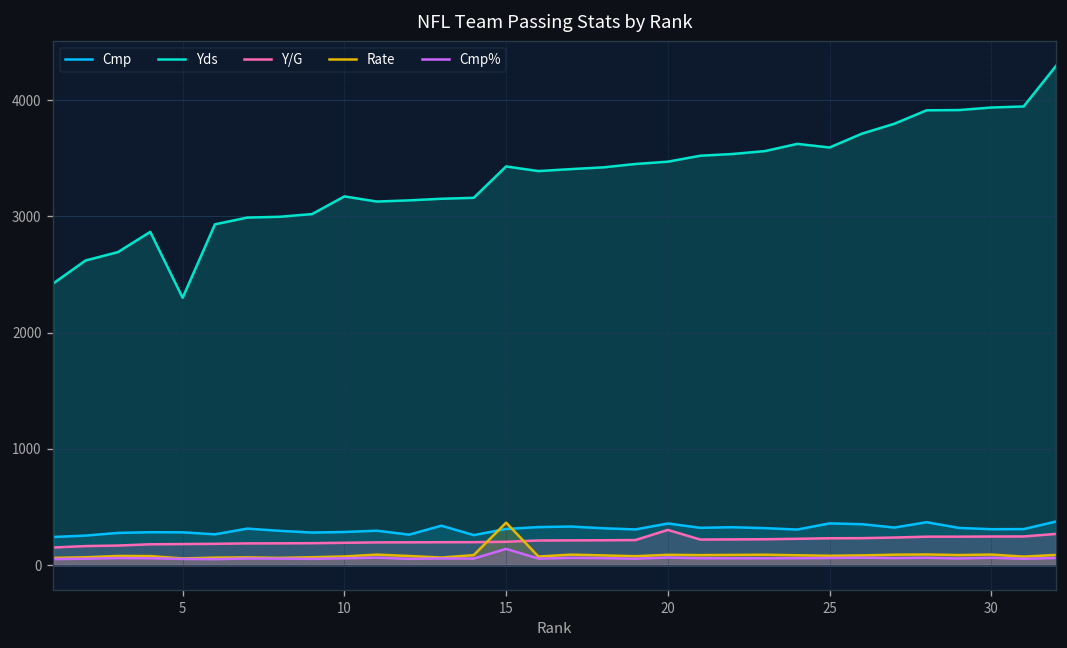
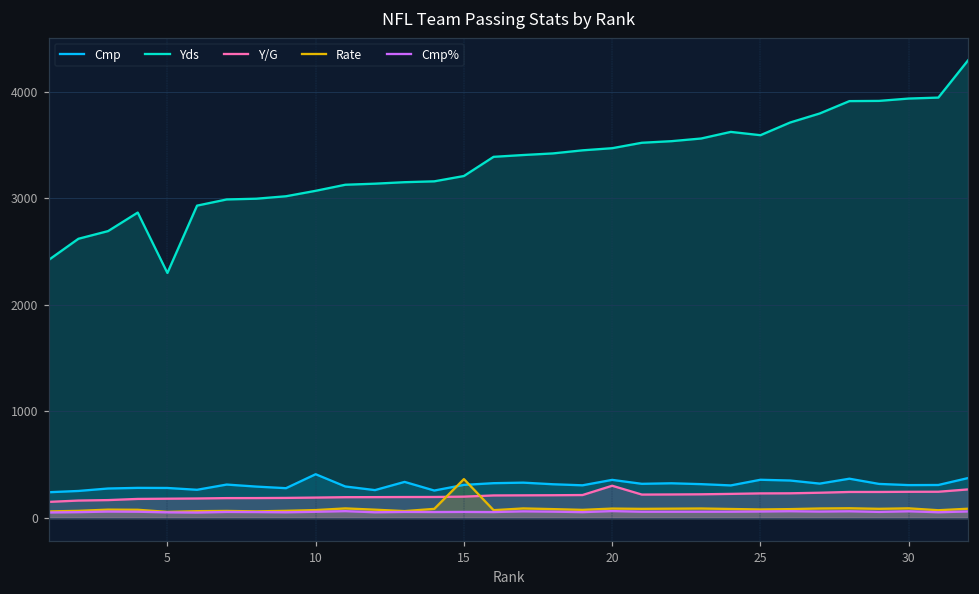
  {
    "Cmp": {
      "5": 300,
-     "10": 300,
+     "10": 400,
      "15": 300,
      "20": 400,
      "25": 400,
      "30": 300
    },
    "Yds": {
      "5": 2300,
-     "10": 3200,
-     "15": 3400,
+     "10": 3100,
+     "15": 3200,
      "20": 3500,
      "25": 3600,
      "30": 3900
    },
    "Y/G": {
      "5": 200,
      "10": 200,
      "15": 200,
      "20": 300,
      "25": 200,
      "30": 200
    },
    "Rate": {
      "15": 400,
      "30": 100
    },
    "Cmp%": {
-     "15": 140,
+     "15": 60,
      "30": 100
    }
  }
